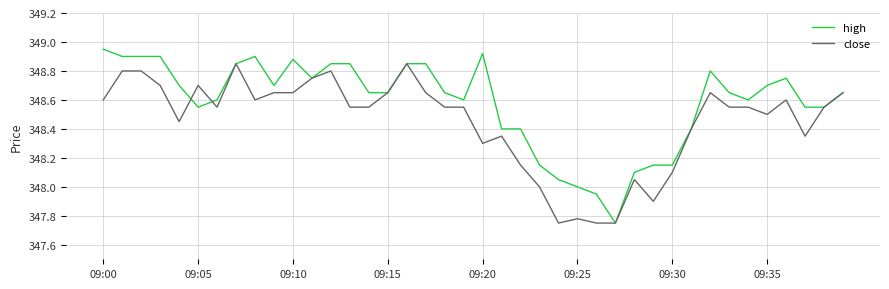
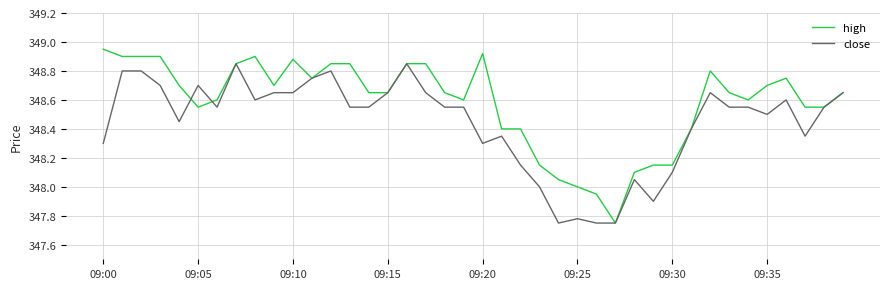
  {
    "high": {
      "09:00": 348.95,
      "09:05": 348.55,
      "09:10": 348.88,
      "09:20": 348.92,
      "09:25": 348.0,
      "09:30": 348.15,
      "09:35": 348.7
    },
    "close": {
-     "09:00": 348.6,
+     "09:00": 348.3,
      "09:05": 348.7,
      "09:10": 348.65,
      "09:20": 348.3,
      "09:25": 347.78,
      "09:30": 348.1,
      "09:35": 348.5
    }
  }
